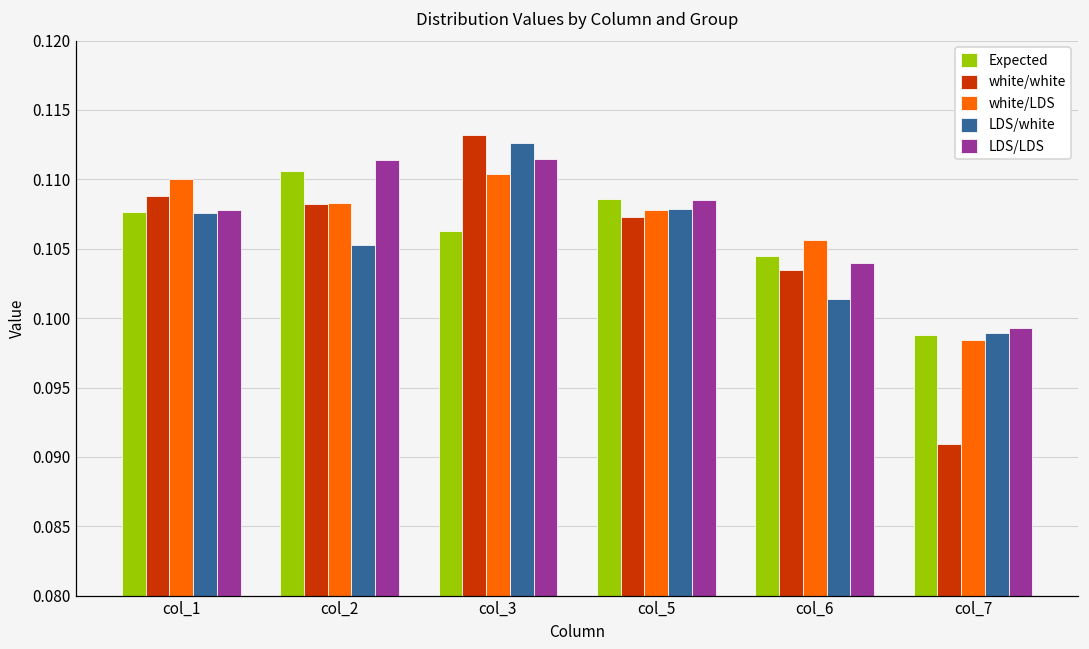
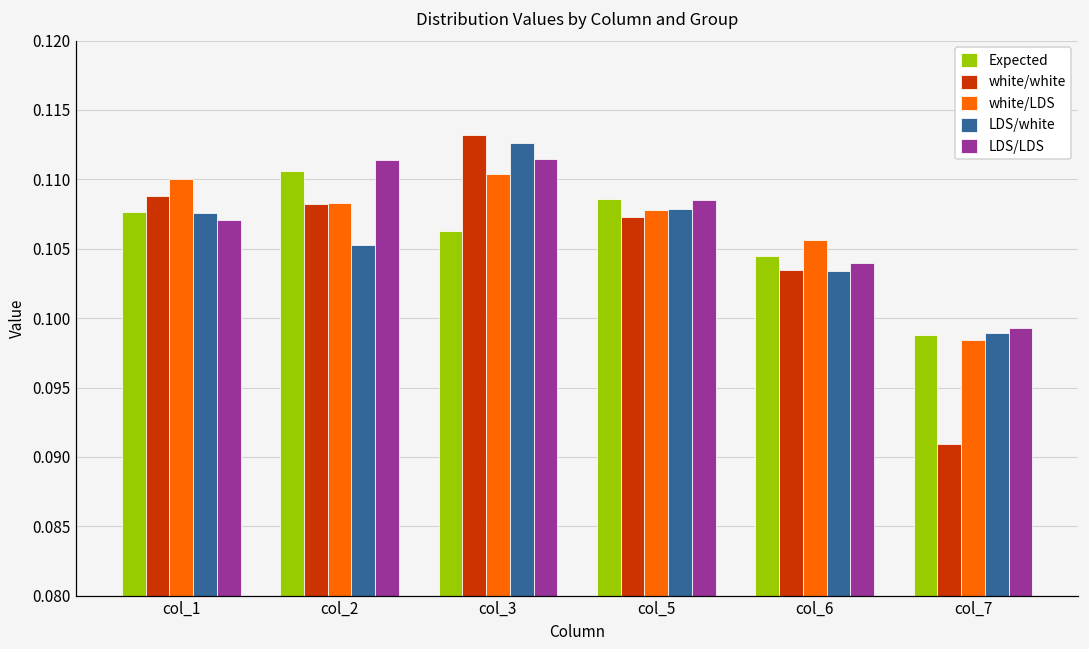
  {
    "Expected": {
      "col_1": 0.1077,
      "col_2": 0.1106,
      "col_3": 0.1063,
      "col_5": 0.1086,
      "col_6": 0.1045,
      "col_7": 0.0988
    },
    "white/white": {
      "col_1": 0.1088,
      "col_2": 0.1082,
      "col_3": 0.1132,
      "col_5": 0.1073,
      "col_6": 0.1035,
      "col_7": 0.0909
    },
    "white/LDS": {
      "col_1": 0.1100,
      "col_2": 0.1083,
      "col_3": 0.1104,
      "col_5": 0.1078,
      "col_6": 0.1056,
      "col_7": 0.0984
    },
    "LDS/white": {
      "col_1": 0.1076,
      "col_2": 0.1052,
      "col_3": 0.1126,
      "col_5": 0.1079,
-     "col_6": 0.1014,
+     "col_6": 0.1034,
      "col_7": 0.0989
    },
    "LDS/LDS": {
-     "col_1": 0.1078,
+     "col_1": 0.1071,
      "col_2": 0.1114,
      "col_3": 0.1115,
      "col_5": 0.1085,
      "col_6": 0.1040,
      "col_7": 0.0993
    }
  }
